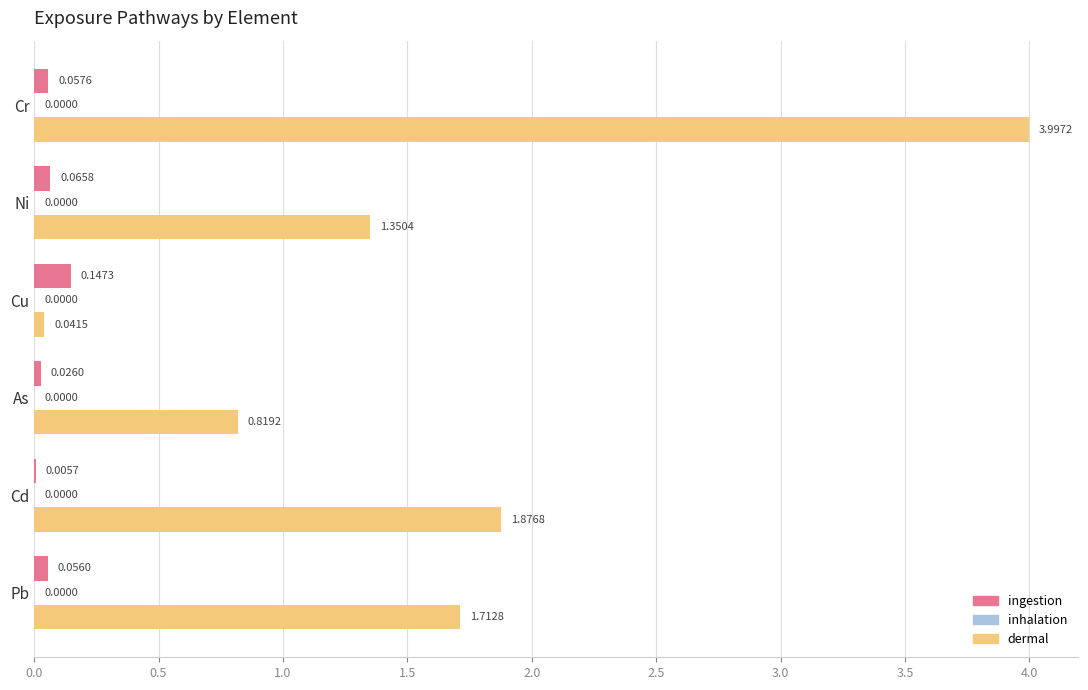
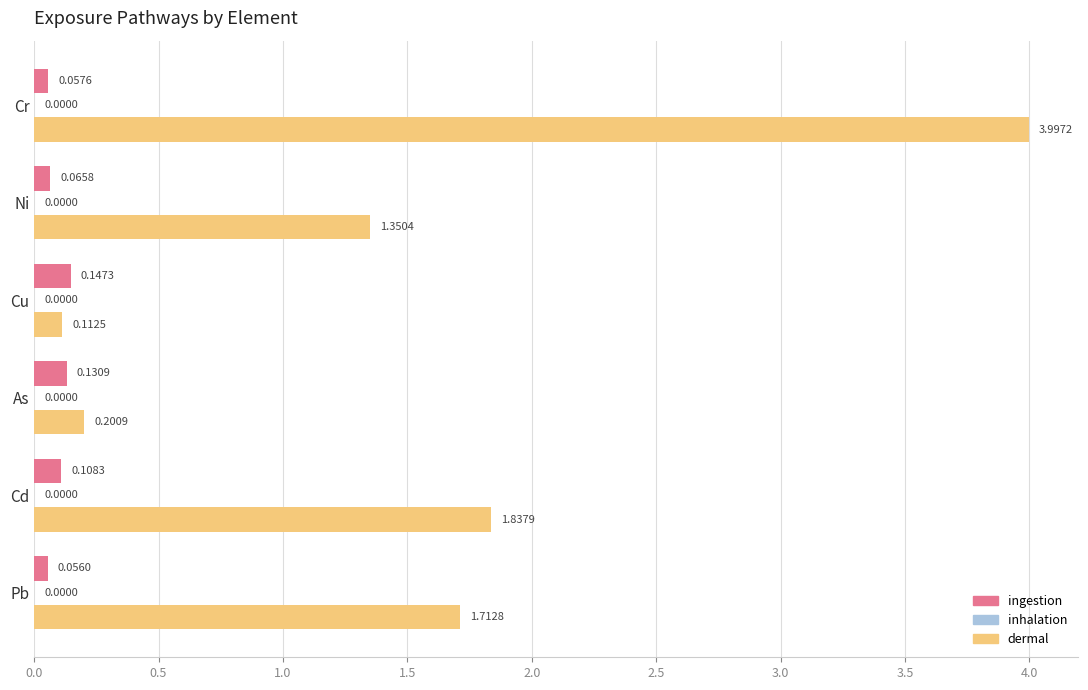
  {
    "ingestion": {
      "Cr": 0.0576,
      "Ni": 0.0658,
      "Cu": 0.1473,
-     "As": 0.0260,
-     "Cd": 0.0057,
+     "As": 0.1309,
+     "Cd": 0.1083,
      "Pb": 0.0560
    },
    "inhalation": {
      "Cr": 0.0000,
      "Ni": 0.0000,
      "Cu": 0.0000,
      "As": 0.0000,
      "Cd": 0.0000,
      "Pb": 0.0000
    },
    "dermal": {
      "Cr": 3.9972,
      "Ni": 1.3504,
-     "Cu": 0.0415,
-     "As": 0.8192,
-     "Cd": 1.8768,
+     "Cu": 0.1125,
+     "As": 0.2009,
+     "Cd": 1.8379,
      "Pb": 1.7128
    }
  }
